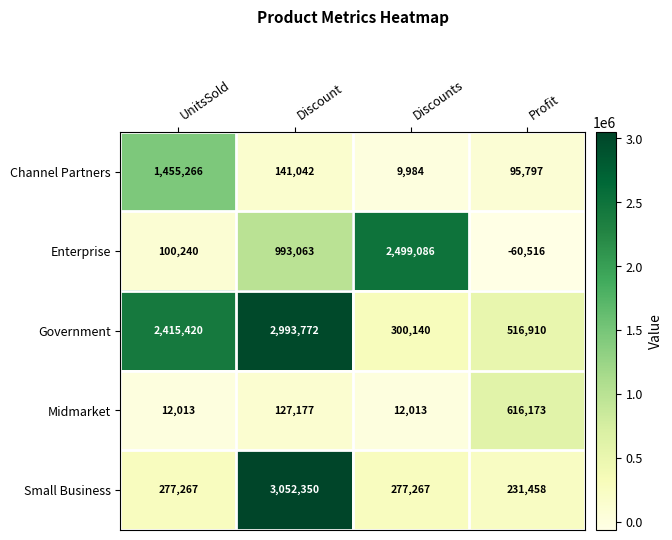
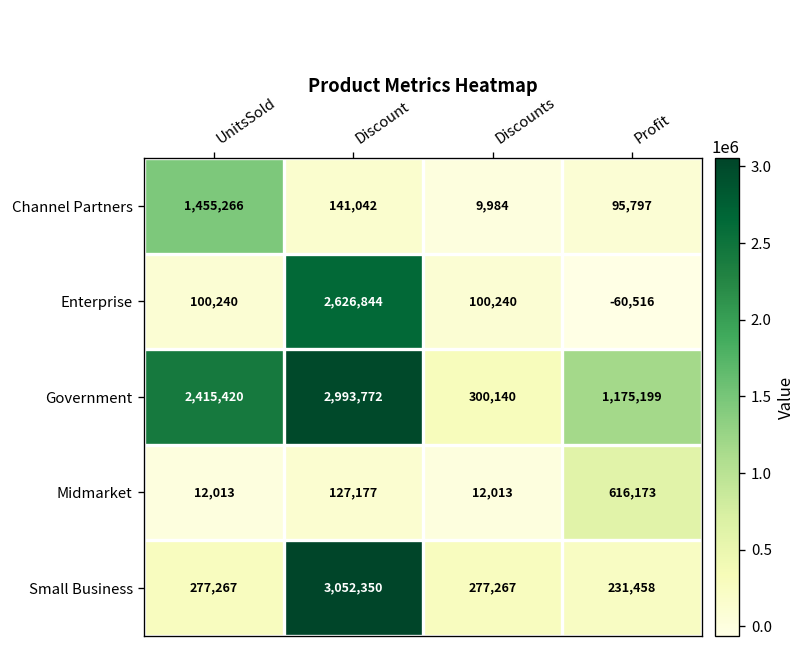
  {
    "Channel Partners": {
      "UnitsSold": "1,455,266",
      "Discount": "141,042",
      "Discounts": "9,984",
      "Profit": "95,797"
    },
    "Enterprise": {
      "UnitsSold": "100,240",
-     "Discount": "993,063",
-     "Discounts": "2,499,086",
+     "Discount": "2,626,844",
+     "Discounts": "100,240",
      "Profit": "-60,516"
    },
    "Government": {
      "UnitsSold": "2,415,420",
      "Discount": "2,993,772",
      "Discounts": "300,140",
-     "Profit": "516,910"
+     "Profit": "1,175,199"
    },
    "Midmarket": {
      "UnitsSold": "12,013",
      "Discount": "127,177",
      "Discounts": "12,013",
      "Profit": "616,173"
    },
    "Small Business": {
      "UnitsSold": "277,267",
      "Discount": "3,052,350",
      "Discounts": "277,267",
      "Profit": "231,458"
    }
  }
